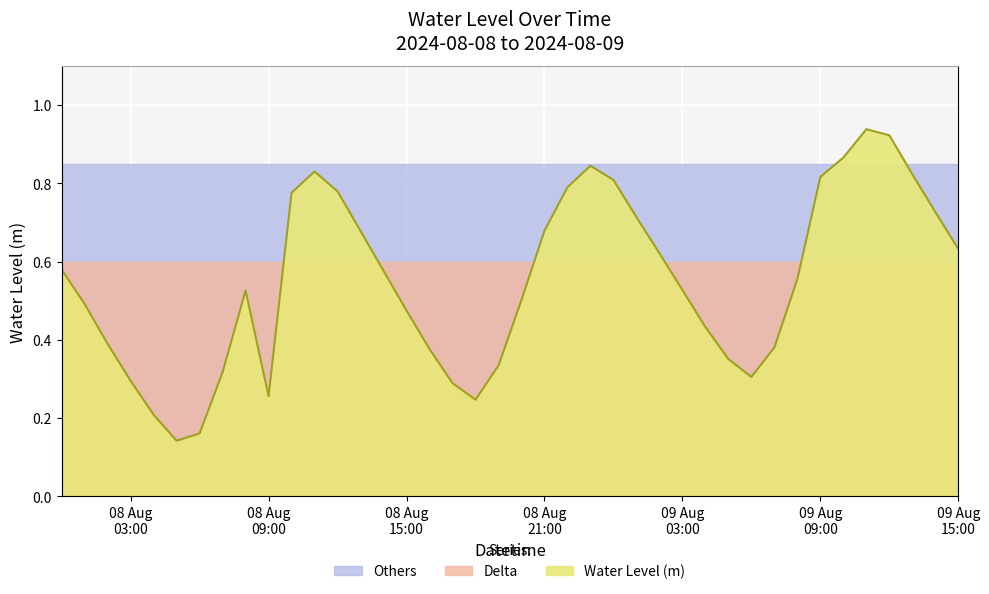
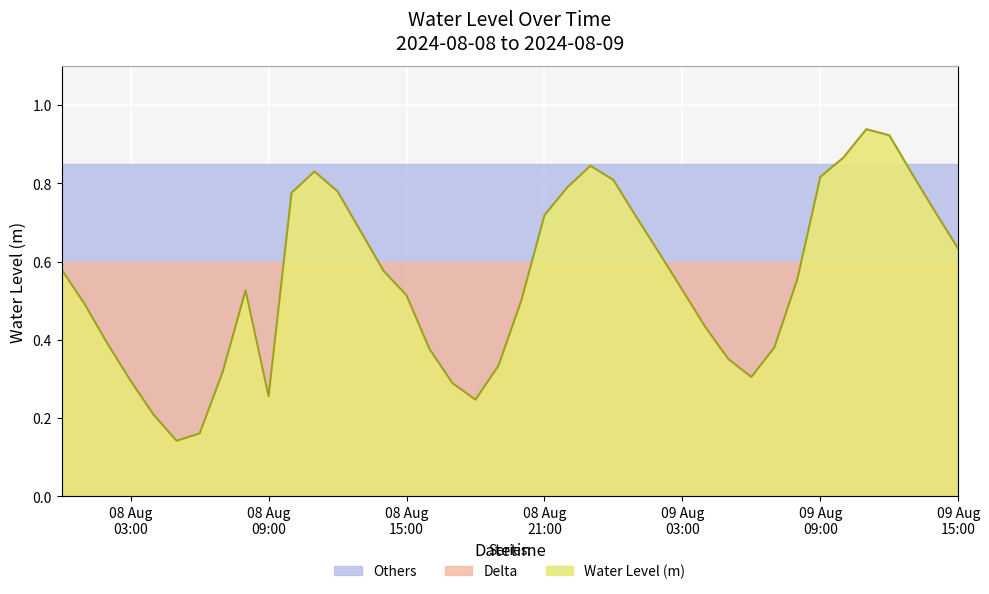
  {
    "Others": {
      "08 Aug 03:00": 0.85,
      "08 Aug 09:00": 0.85,
      "08 Aug 15:00": 0.85,
      "08 Aug 21:00": 0.85,
      "09 Aug 03:00": 0.85,
      "09 Aug 09:00": 0.85,
      "09 Aug 15:00": 0.85
    },
    "Delta": {
      "08 Aug 03:00": 0.60,
      "08 Aug 09:00": 0.60,
      "08 Aug 15:00": 0.60,
      "08 Aug 21:00": 0.60,
      "09 Aug 03:00": 0.60,
      "09 Aug 09:00": 0.60,
      "09 Aug 15:00": 0.60
    },
    "Water Level (m)": {
      "08 Aug 03:00": 0.30,
      "08 Aug 09:00": 0.26,
-     "08 Aug 15:00": 0.47,
-     "08 Aug 21:00": 0.68,
+     "08 Aug 15:00": 0.51,
+     "08 Aug 21:00": 0.72,
      "09 Aug 03:00": 0.53,
      "09 Aug 09:00": 0.82,
      "09 Aug 15:00": 0.63
    }
  }
